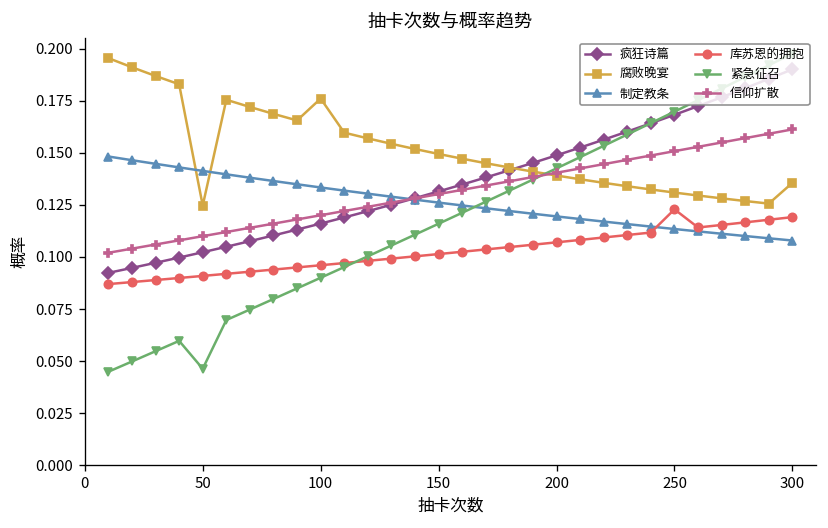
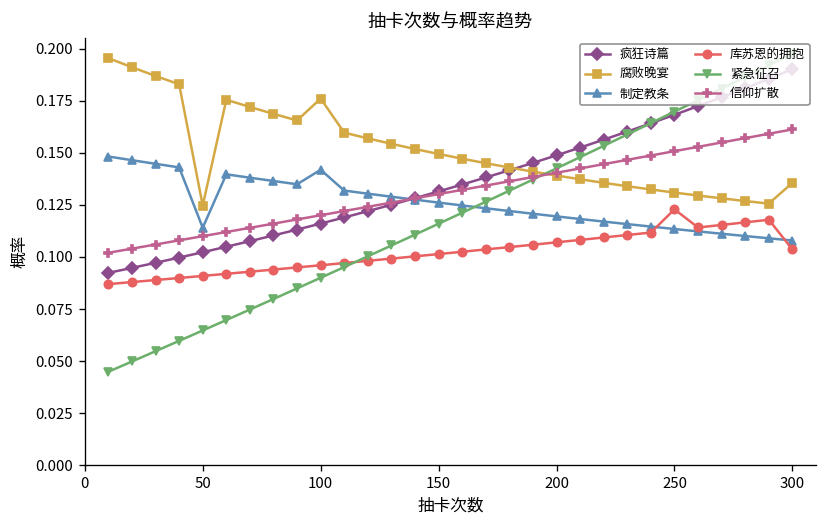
  {
    "腐败晚宴": {
      "50": 0.125,
      "100": 0.176,
      "150": 0.149,
      "250": 0.131,
      "300": 0.136
    },
    "制定教条": {
-     "50": 0.141,
-     "100": 0.133,
+     "50": 0.114,
+     "100": 0.142,
      "150": 0.126,
      "200": 0.119,
      "250": 0.113,
      "300": 0.108
    },
    "库苏恩的拥抱": {
      "50": 0.091,
      "100": 0.096,
      "150": 0.101,
      "200": 0.107,
      "250": 0.123,
-     "300": 0.119
+     "300": 0.104
    },
    "紧急征召": {
-     "50": 0.046,
+     "50": 0.065,
      "100": 0.090,
      "150": 0.116,
      "200": 0.143,
      "250": 0.170
    }
  }
